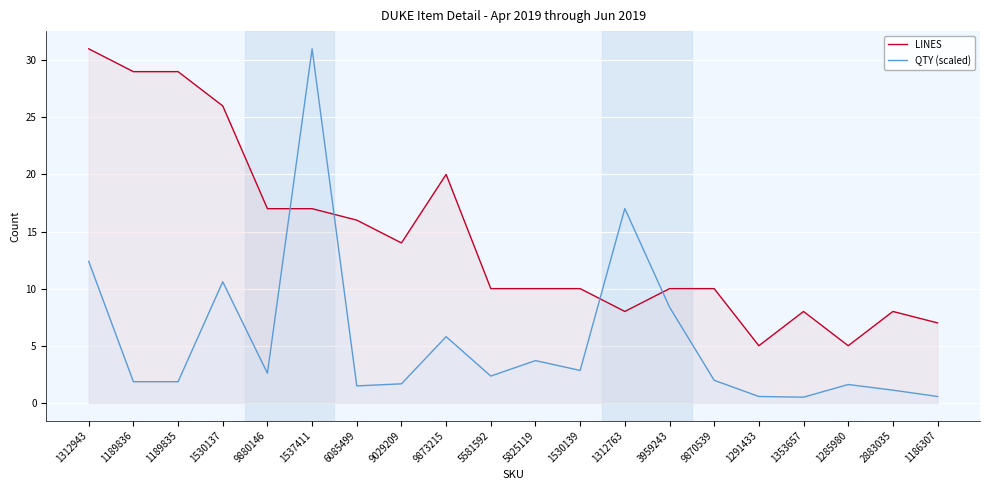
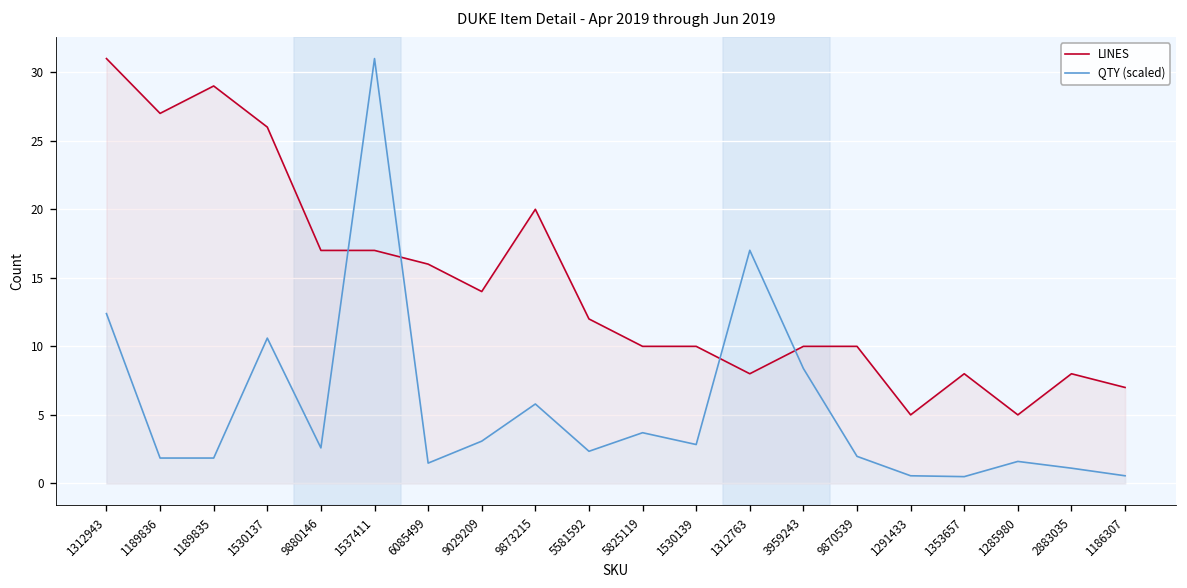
  {
    "LINES": {
      "1312943": 31,
-     "1189836": 29,
+     "1189836": 27,
      "1189835": 29,
      "1530137": 26,
      "9880146": 17,
      "1537411": 17,
      "6085499": 16,
      "9029209": 14,
      "9873215": 20,
-     "5581592": 10,
+     "5581592": 12,
      "5825119": 10,
      "1530139": 10,
      "1312763": 8,
      "3959243": 10,
      "9870539": 10,
      "1291433": 5,
      "1353657": 8,
      "1285980": 5,
      "2883035": 8,
      "1186307": 7
    },
    "QTY (scaled)": {
      "1312943": 12.4,
      "1189836": 1.8,
      "1189835": 1.8,
      "1530137": 10.6,
      "9880146": 2.6,
      "1537411": 31.0,
      "6085499": 1.5,
-     "9029209": 1.7,
+     "9029209": 3.1,
      "9873215": 5.8,
      "5581592": 2.3,
      "5825119": 3.7,
      "1530139": 2.8,
      "1312763": 17.0,
      "3959243": 8.4,
      "9870539": 2.0,
      "1291433": 0.6,
      "1353657": 0.5,
      "1285980": 1.6,
      "2883035": 1.1,
      "1186307": 0.6
    }
  }
